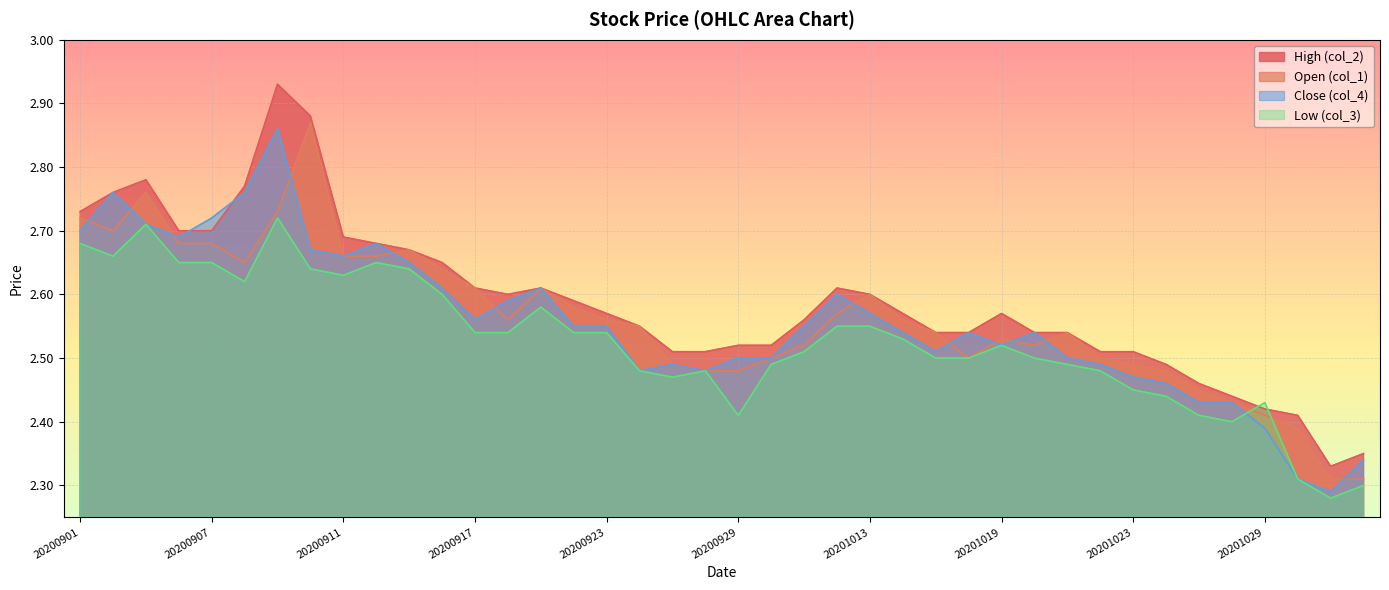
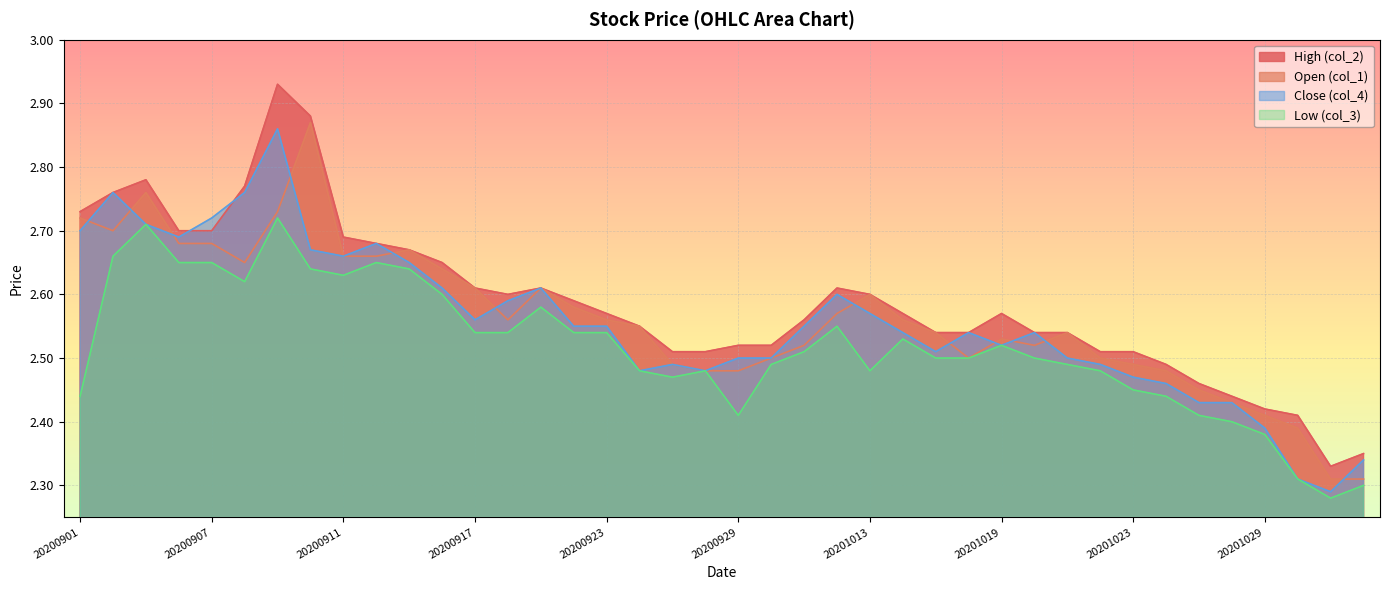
  {
    "Close (col_4)": {
      "20200901": 2.70,
      "20200907": 2.72,
      "20200917": 2.56,
      "20200923": 2.55,
      "20200929": 2.50,
      "20201013": 2.57,
      "20201023": 2.47,
      "20201029": 2.39
    },
    "Low (col_3)": {
-     "20200901": 2.68,
+     "20200901": 2.44,
      "20200907": 2.65,
      "20200911": 2.63,
      "20200917": 2.54,
      "20200923": 2.54,
      "20200929": 2.41,
-     "20201013": 2.55,
+     "20201013": 2.48,
      "20201023": 2.45,
-     "20201029": 2.43
+     "20201029": 2.38
    }
  }
